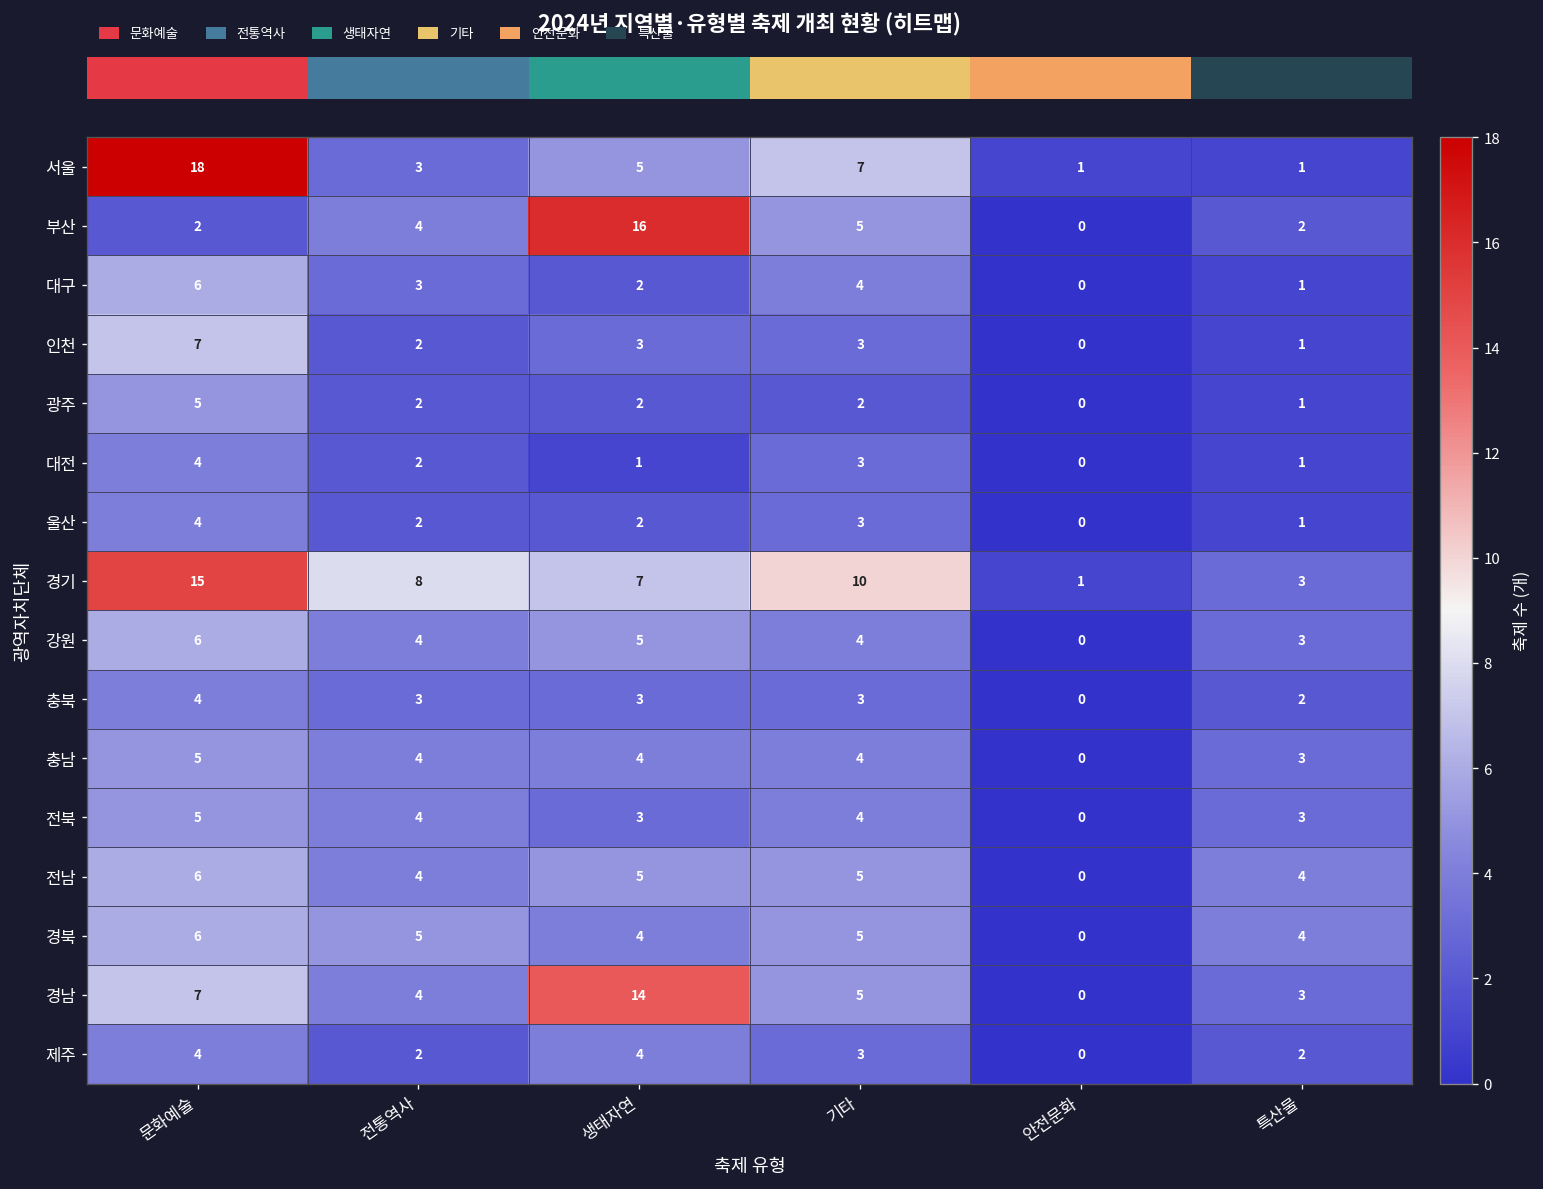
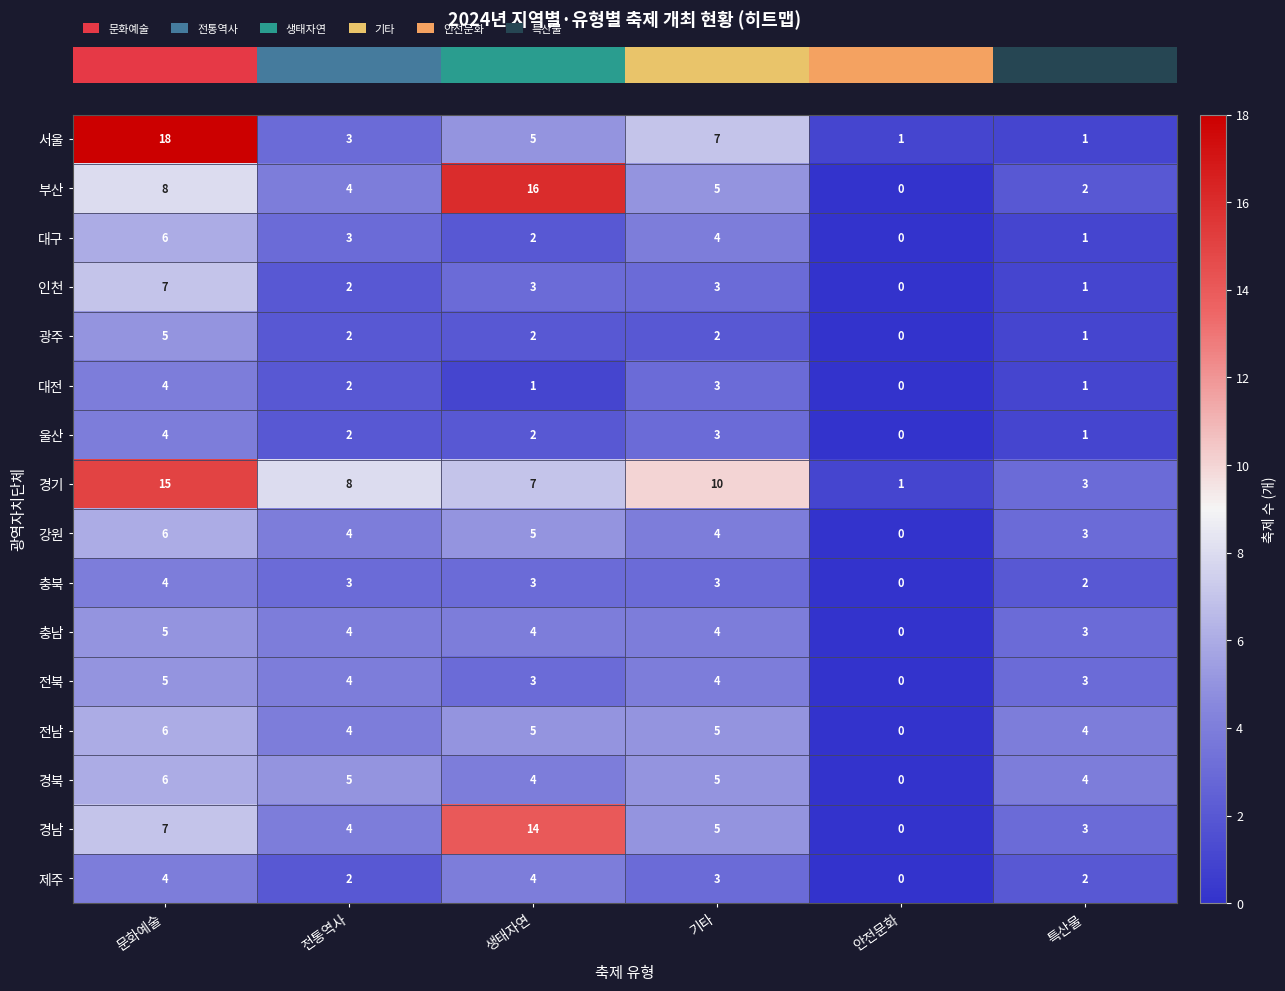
  {
    "서울": {
      "문화예술": 18,
      "전통역사": 3,
      "생태자연": 5,
      "기타": 7,
      "안전문화": 1,
      "특산물": 1
    },
    "부산": {
-     "문화예술": 2,
+     "문화예술": 8,
      "전통역사": 4,
      "생태자연": 16,
      "기타": 5,
      "안전문화": 0,
      "특산물": 2
    },
    "대구": {
      "문화예술": 6,
      "전통역사": 3,
      "생태자연": 2,
      "기타": 4,
      "안전문화": 0,
      "특산물": 1
    },
    "인천": {
      "문화예술": 7,
      "전통역사": 2,
      "생태자연": 3,
      "기타": 3,
      "안전문화": 0,
      "특산물": 1
    },
    "광주": {
      "문화예술": 5,
      "전통역사": 2,
      "생태자연": 2,
      "기타": 2,
      "안전문화": 0,
      "특산물": 1
    },
    "대전": {
      "문화예술": 4,
      "전통역사": 2,
      "생태자연": 1,
      "기타": 3,
      "안전문화": 0,
      "특산물": 1
    },
    "울산": {
      "문화예술": 4,
      "전통역사": 2,
      "생태자연": 2,
      "기타": 3,
      "안전문화": 0,
      "특산물": 1
    },
    "경기": {
      "문화예술": 15,
      "전통역사": 8,
      "생태자연": 7,
      "기타": 10,
      "안전문화": 1,
      "특산물": 3
    },
    "강원": {
      "문화예술": 6,
      "전통역사": 4,
      "생태자연": 5,
      "기타": 4,
      "안전문화": 0,
      "특산물": 3
    },
    "충북": {
      "문화예술": 4,
      "전통역사": 3,
      "생태자연": 3,
      "기타": 3,
      "안전문화": 0,
      "특산물": 2
    },
    "충남": {
      "문화예술": 5,
      "전통역사": 4,
      "생태자연": 4,
      "기타": 4,
      "안전문화": 0,
      "특산물": 3
    },
    "전북": {
      "문화예술": 5,
      "전통역사": 4,
      "생태자연": 3,
      "기타": 4,
      "안전문화": 0,
      "특산물": 3
    },
    "전남": {
      "문화예술": 6,
      "전통역사": 4,
      "생태자연": 5,
      "기타": 5,
      "안전문화": 0,
      "특산물": 4
    },
    "경북": {
      "문화예술": 6,
      "전통역사": 5,
      "생태자연": 4,
      "기타": 5,
      "안전문화": 0,
      "특산물": 4
    },
    "경남": {
      "문화예술": 7,
      "전통역사": 4,
      "생태자연": 14,
      "기타": 5,
      "안전문화": 0,
      "특산물": 3
    },
    "제주": {
      "문화예술": 4,
      "전통역사": 2,
      "생태자연": 4,
      "기타": 3,
      "안전문화": 0,
      "특산물": 2
    }
  }
